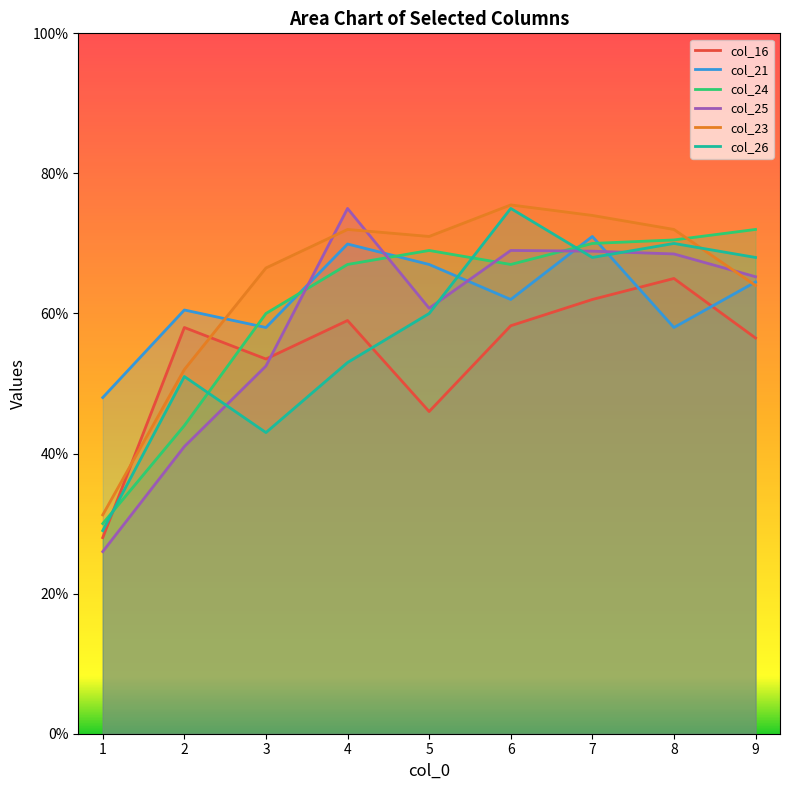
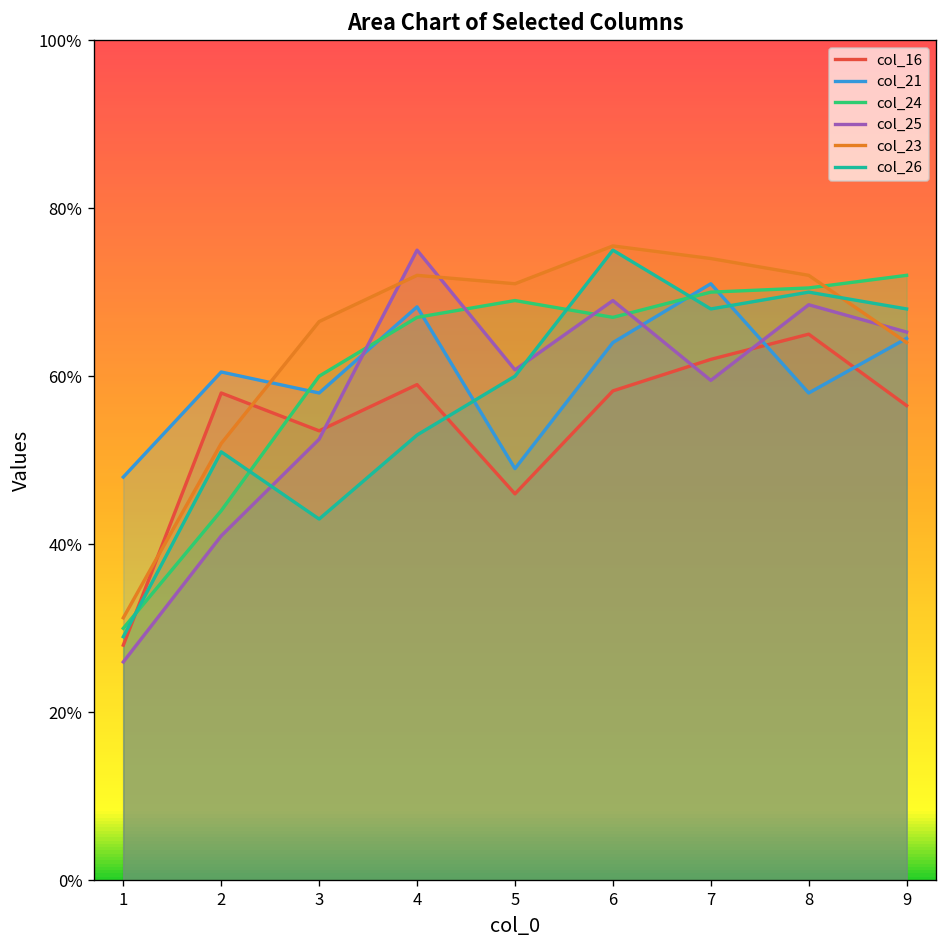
  {
    "col_21": {
      "1": "48%",
      "2": "61%",
      "3": "58%",
-     "4": "70%",
-     "5": "67%",
-     "6": "62%",
+     "4": "68%",
+     "5": "49%",
+     "6": "64%",
      "7": "71%",
      "8": "58%",
      "9": "65%"
    },
    "col_25": {
      "1": "26%",
      "2": "41%",
      "3": "53%",
      "4": "75%",
      "5": "61%",
      "6": "69%",
-     "7": "69%",
+     "7": "60%",
      "8": "69%",
      "9": "65%"
    }
  }
